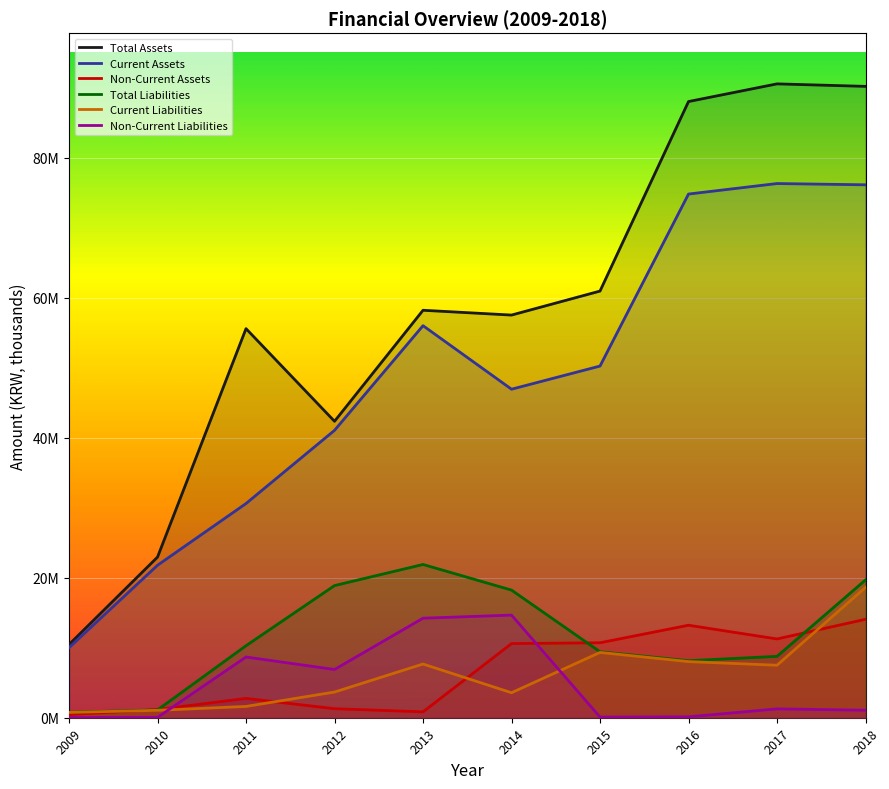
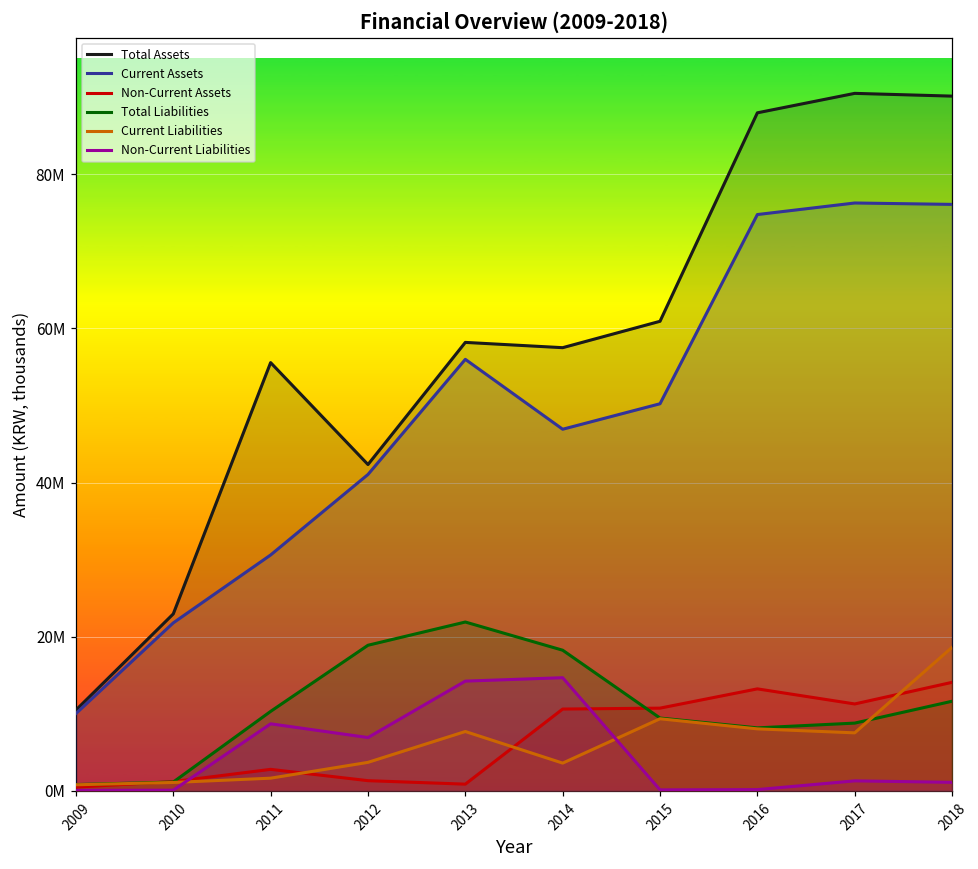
  {
    "Total Assets": {
      "2009": 10000000,
      "2010": 23000000,
      "2011": 56000000,
      "2012": 42000000,
      "2013": 58000000,
      "2014": 58000000,
      "2015": 61000000,
      "2016": 88000000,
      "2017": 91000000,
      "2018": 90000000
    },
    "Current Assets": {
      "2009": 10000000,
      "2010": 22000000,
      "2011": 31000000,
      "2012": 41000000,
      "2013": 56000000,
      "2014": 47000000,
      "2015": 50000000,
      "2016": 75000000,
      "2017": 76000000,
      "2018": 76000000
    },
    "Non-Current Assets": {
      "2011": 3000000,
      "2012": 1000000,
      "2013": 1000000,
      "2014": 11000000,
      "2015": 11000000,
      "2016": 13000000,
      "2017": 11000000,
      "2018": 14000000
    },
    "Total Liabilities": {
      "2011": 10000000,
      "2012": 19000000,
      "2013": 22000000,
      "2014": 18000000,
      "2017": 9000000,
-     "2018": 20000000
+     "2018": 12000000
    },
    "Current Liabilities": {
      "2011": 2000000,
      "2012": 4000000,
      "2013": 8000000,
      "2014": 4000000,
      "2017": 7000000,
      "2018": 19000000
    },
    "Non-Current Liabilities": {
      "2009": 0,
      "2010": 0,
      "2011": 9000000,
      "2012": 7000000,
      "2013": 14000000,
      "2014": 15000000,
      "2015": 0,
      "2016": 0,
      "2017": 1000000,
      "2018": 1000000
    }
  }
